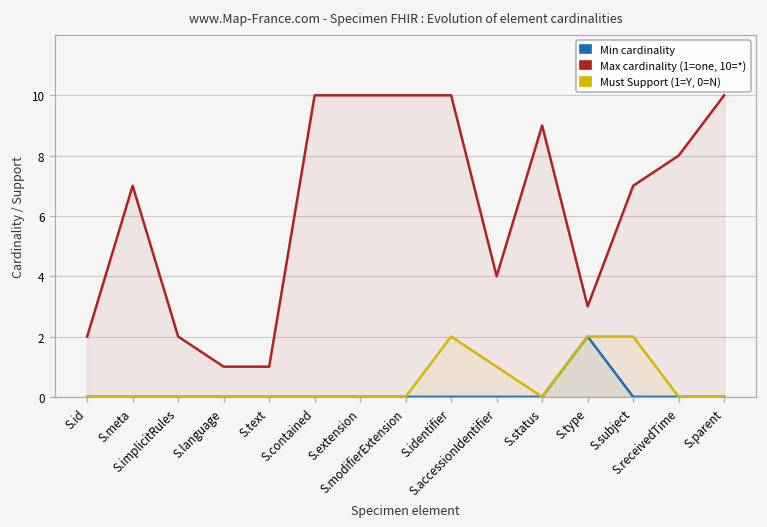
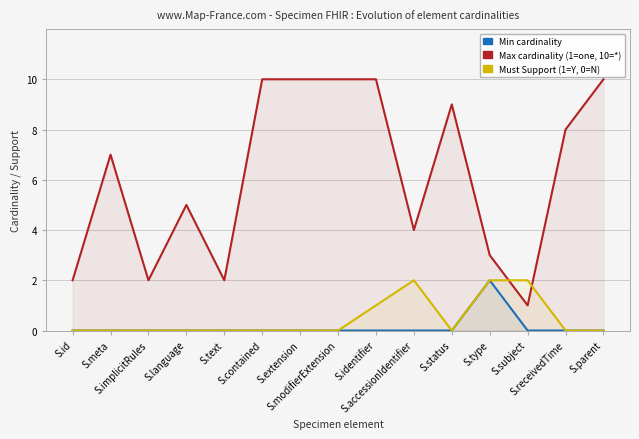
  {
    "Min cardinality": {
      "S.identifier": 0,
      "S.accessionIdentifier": 0,
      "S.subject": 0
    },
    "Max cardinality (1=one, 10=*)": {
      "S.id": 2,
      "S.meta": 7,
      "S.implicitRules": 2,
-     "S.language": 1,
-     "S.text": 1,
+     "S.language": 5,
+     "S.text": 2,
      "S.contained": 10,
      "S.extension": 10,
      "S.modifierExtension": 10,
      "S.identifier": 10,
      "S.accessionIdentifier": 4,
      "S.status": 9,
      "S.type": 3,
-     "S.subject": 7,
+     "S.subject": 1,
      "S.receivedTime": 8,
      "S.parent": 10
    },
    "Must Support (1=Y, 0=N)": {
-     "S.identifier": 2,
-     "S.accessionIdentifier": 1,
+     "S.identifier": 1,
+     "S.accessionIdentifier": 2,
      "S.subject": 2
    }
  }
